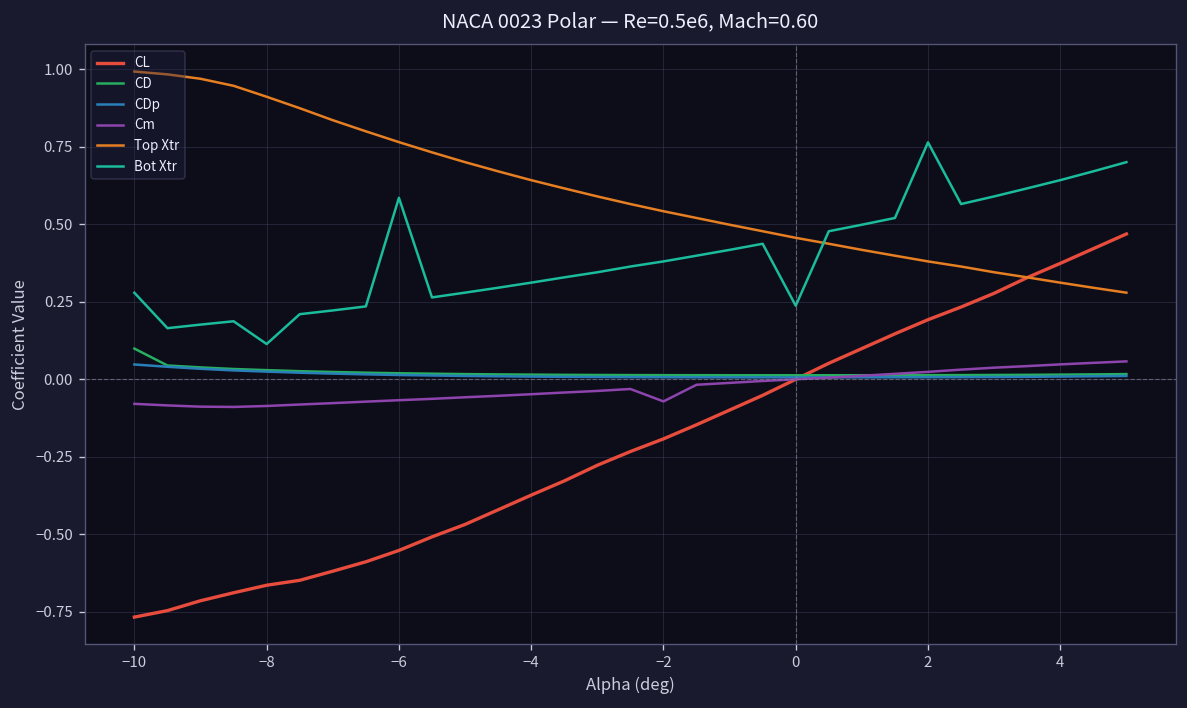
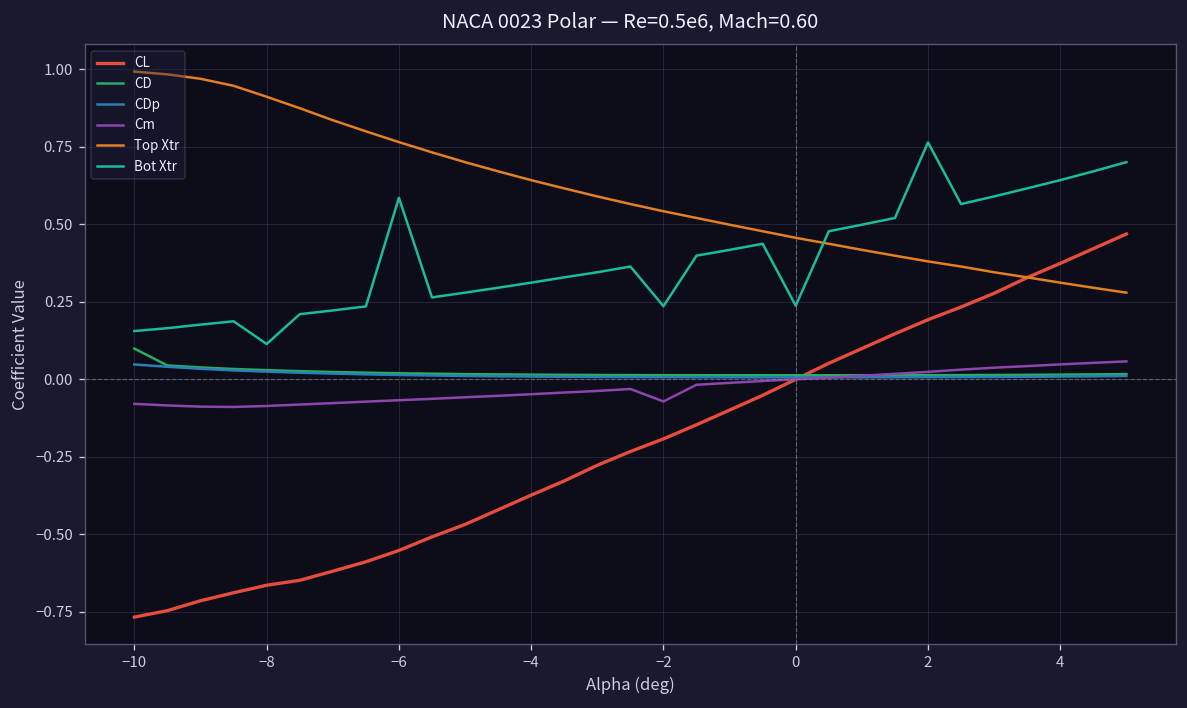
  {
    "CD": {
      "−10": 0.10
    },
    "CDp": {
      "−10": 0.05
    },
    "Cm": {
      "−10": -0.08,
      "−8": -0.09,
      "−6": -0.07,
      "−4": -0.05,
      "−2": -0.07,
      "2": 0.02,
      "4": 0.05
    },
    "Bot Xtr": {
-     "−10": 0.28,
+     "−10": 0.16,
      "−8": 0.11,
      "−6": 0.59,
      "−4": 0.31,
-     "−2": 0.38,
+     "−2": 0.24,
      "0": 0.24,
      "2": 0.76,
      "4": 0.64
    }
  }
